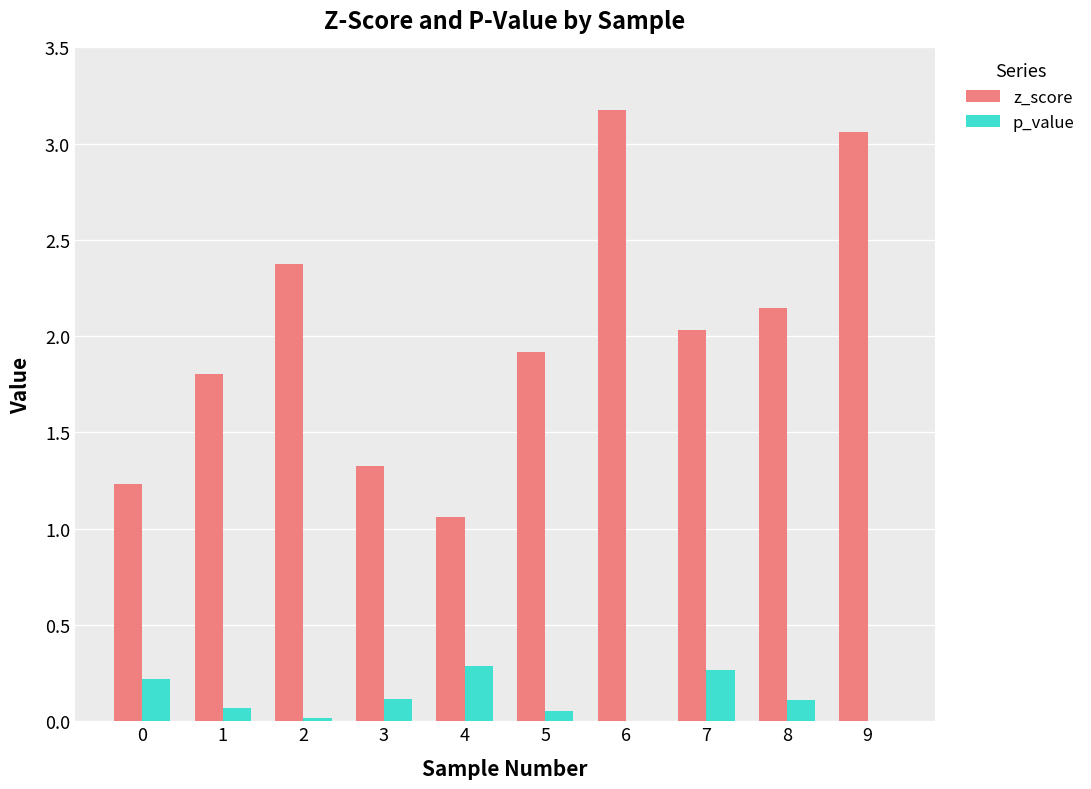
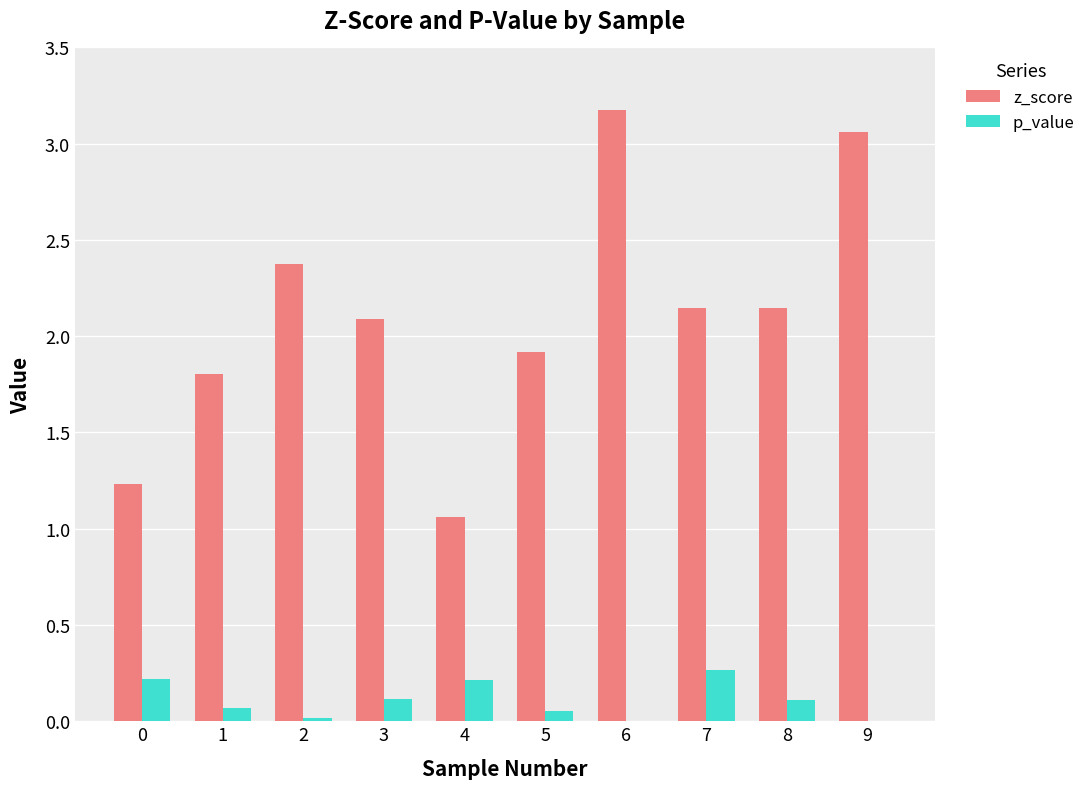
  {
    "z_score": {
      "0": 1.23,
      "1": 1.80,
      "2": 2.37,
-     "3": 1.32,
+     "3": 2.09,
      "4": 1.06,
      "5": 1.92,
      "6": 3.17,
-     "7": 2.03,
+     "7": 2.15,
      "8": 2.15,
      "9": 3.06
    },
    "p_value": {
      "0": 0.22,
      "1": 0.07,
      "2": 0.02,
      "3": 0.12,
-     "4": 0.29,
+     "4": 0.21,
      "5": 0.06,
      "7": 0.27,
      "8": 0.11
    }
  }
